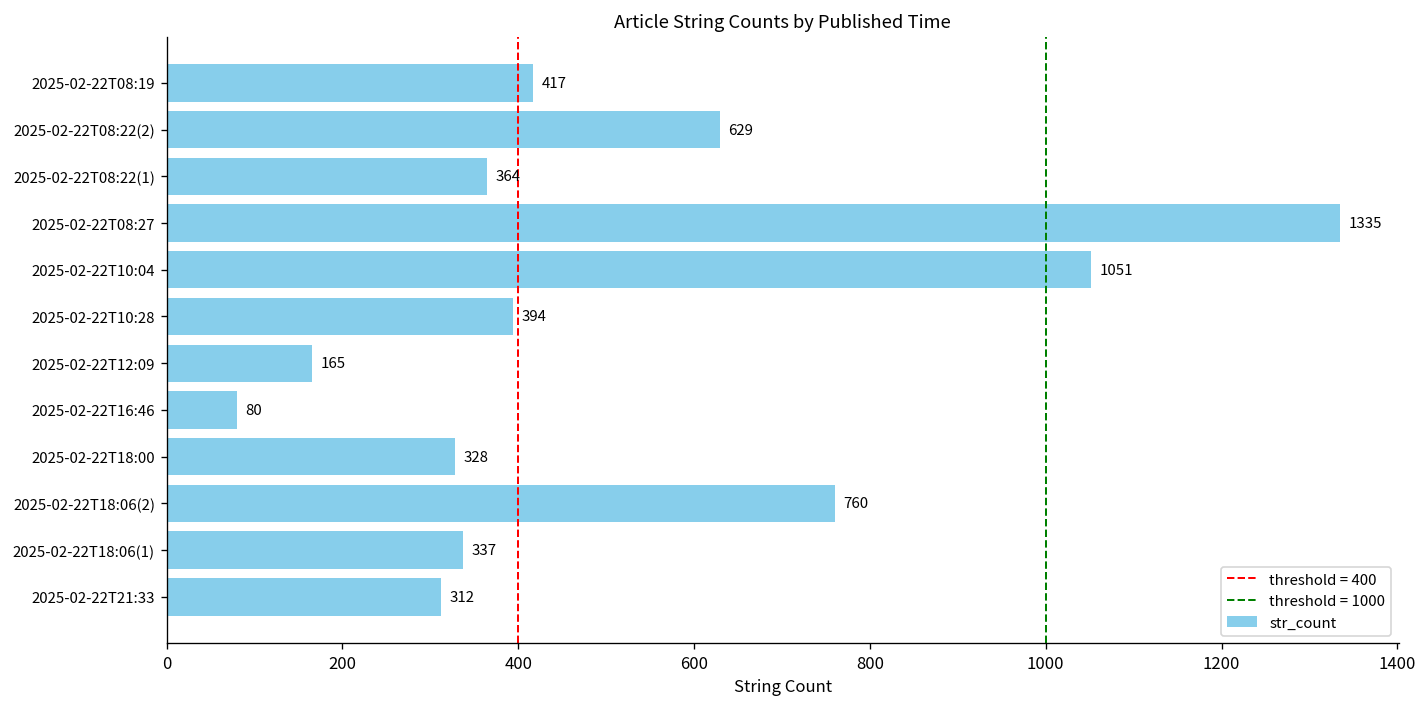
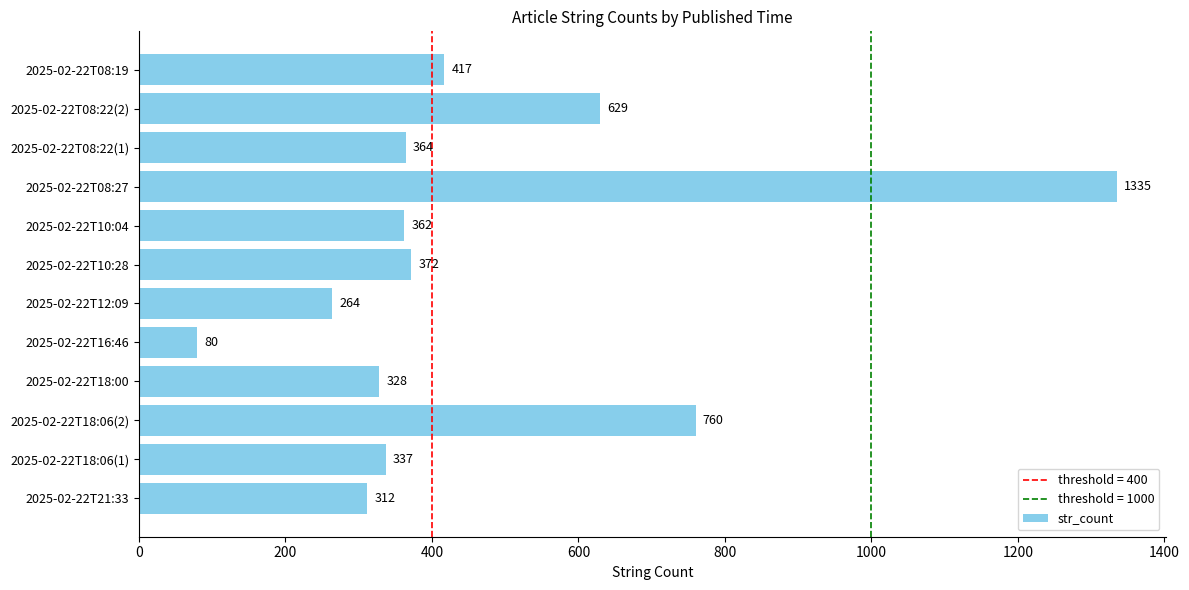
  {
    "2025-02-22T08:19": 417,
    "2025-02-22T08:22(2)": 629,
    "2025-02-22T08:22(1)": 364,
    "2025-02-22T08:27": 1335,
-   "2025-02-22T10:04": 1051,
-   "2025-02-22T10:28": 394,
-   "2025-02-22T12:09": 165,
+   "2025-02-22T10:04": 362,
+   "2025-02-22T10:28": 372,
+   "2025-02-22T12:09": 264,
    "2025-02-22T16:46": 80,
    "2025-02-22T18:00": 328,
    "2025-02-22T18:06(2)": 760,
    "2025-02-22T18:06(1)": 337,
    "2025-02-22T21:33": 312
  }
